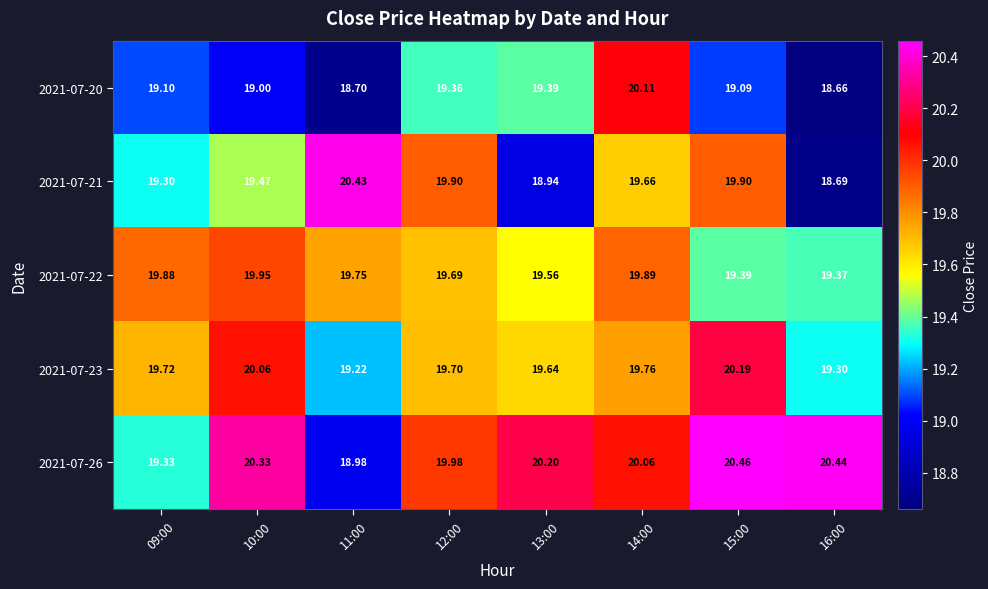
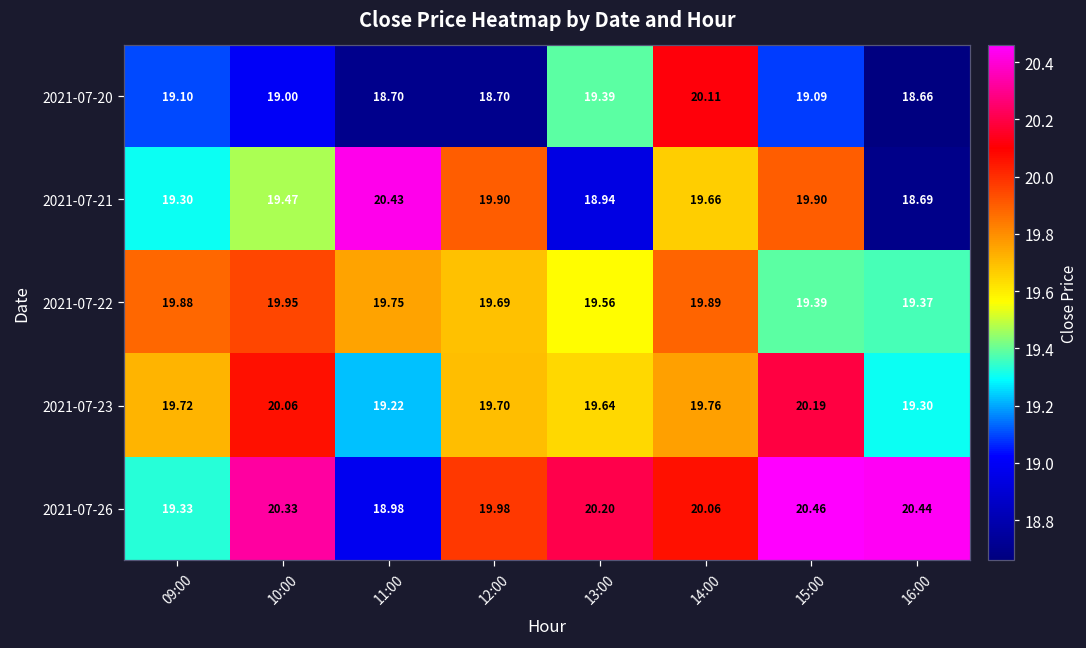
  {
    "2021-07-20": {
      "09:00": 19.10,
      "10:00": 19.00,
      "11:00": 18.70,
-     "12:00": 19.36,
+     "12:00": 18.70,
      "13:00": 19.39,
      "14:00": 20.11,
      "15:00": 19.09,
      "16:00": 18.66
    },
    "2021-07-21": {
      "09:00": 19.30,
      "10:00": 19.47,
      "11:00": 20.43,
      "12:00": 19.90,
      "13:00": 18.94,
      "14:00": 19.66,
      "15:00": 19.90,
      "16:00": 18.69
    },
    "2021-07-22": {
      "09:00": 19.88,
      "10:00": 19.95,
      "11:00": 19.75,
      "12:00": 19.69,
      "13:00": 19.56,
      "14:00": 19.89,
      "15:00": 19.39,
      "16:00": 19.37
    },
    "2021-07-23": {
      "09:00": 19.72,
      "10:00": 20.06,
      "11:00": 19.22,
      "12:00": 19.70,
      "13:00": 19.64,
      "14:00": 19.76,
      "15:00": 20.19,
      "16:00": 19.30
    },
    "2021-07-26": {
      "09:00": 19.33,
      "10:00": 20.33,
      "11:00": 18.98,
      "12:00": 19.98,
      "13:00": 20.20,
      "14:00": 20.06,
      "15:00": 20.46,
      "16:00": 20.44
    }
  }
